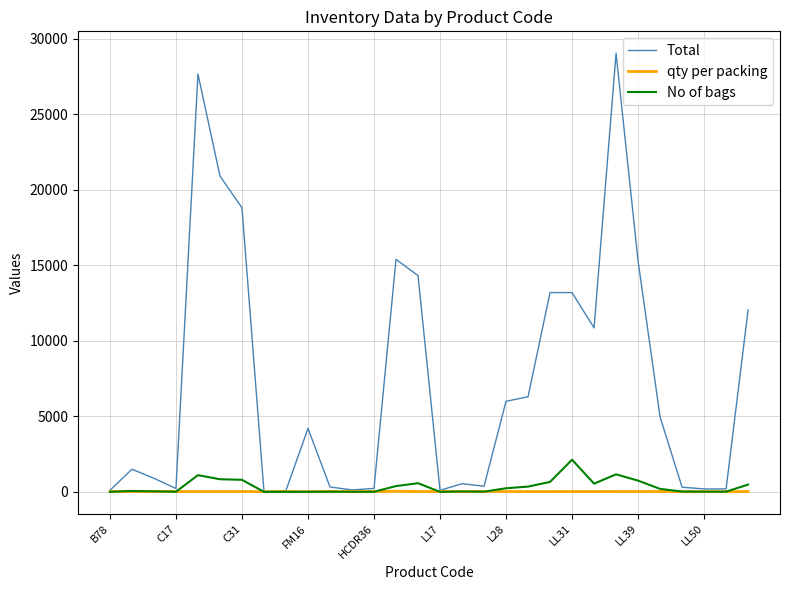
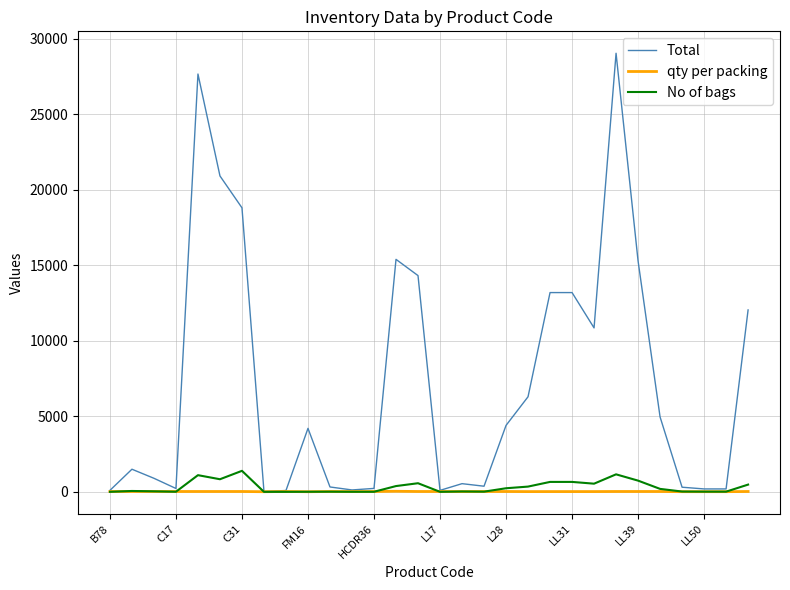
  {
    "Total": {
      "C17": 200,
      "C31": 18800,
      "FM16": 4200,
      "HCDR36": 200,
-     "L28": 6000,
+     "L28": 4400,
      "LL31": 13200,
      "LL39": 15300,
      "LL50": 200
    },
    "qty per packing": {
      "C31": 0,
      "L28": 0,
      "LL31": 0,
      "LL39": 0
    },
    "No of bags": {
-     "C31": 800,
+     "C31": 1400,
      "L28": 200,
-     "LL31": 2100,
+     "LL31": 700,
      "LL39": 700
    }
  }
